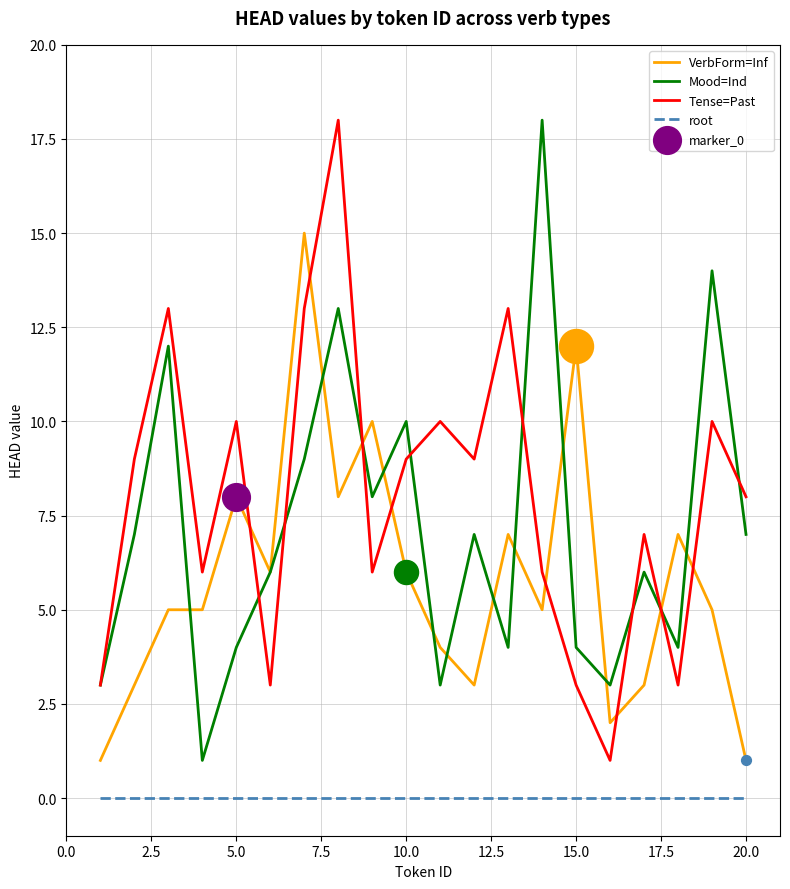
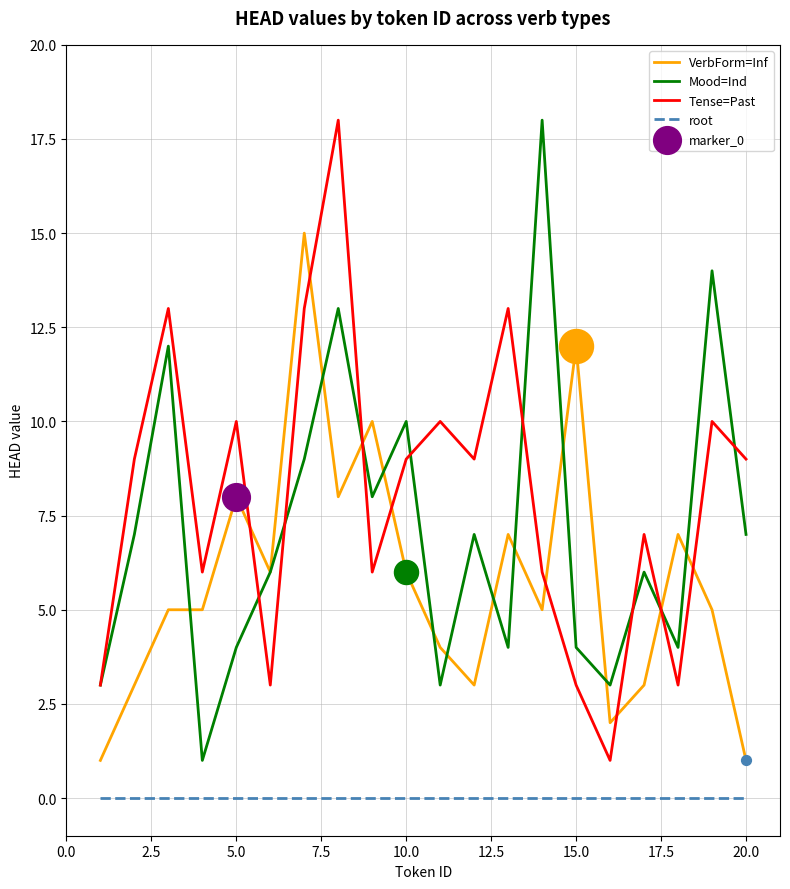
  {
    "Tense=Past": {
      "5.0": 10,
      "10.0": 9,
      "15.0": 3,
-     "20.0": 8
+     "20.0": 9
    }
  }
